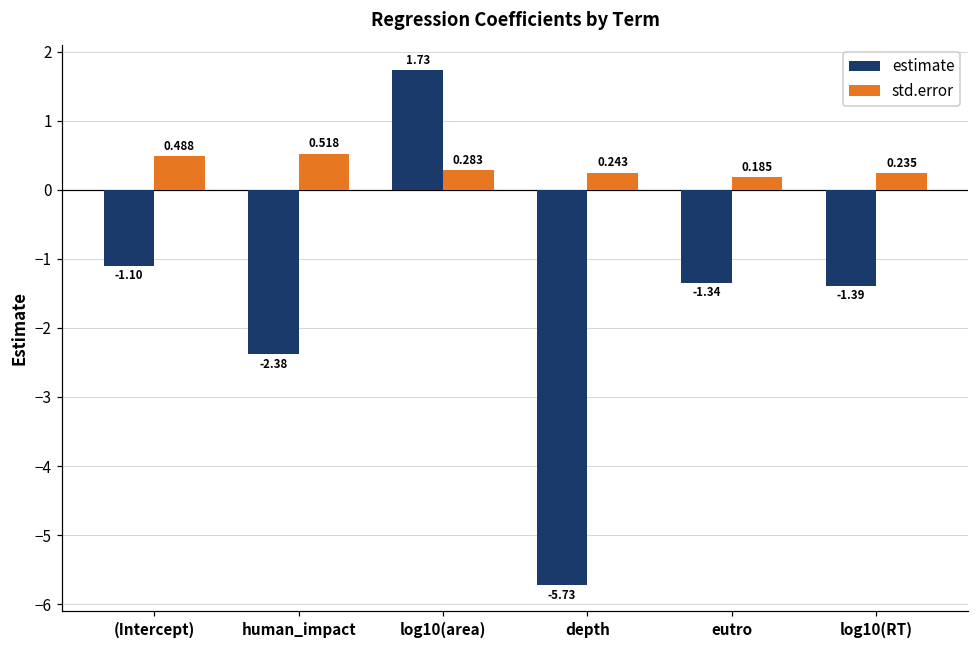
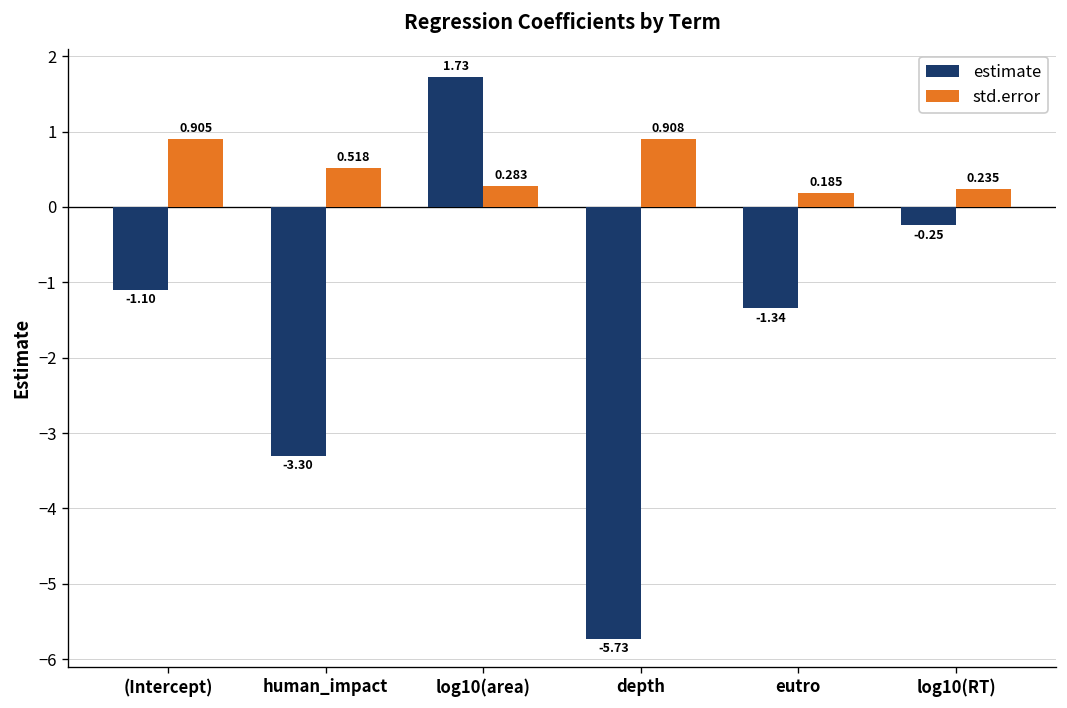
  {
    "estimate": {
      "(Intercept)": -1.10,
-     "human_impact": -2.38,
+     "human_impact": -3.30,
      "log10(area)": 1.73,
      "depth": -5.73,
      "eutro": -1.34,
-     "log10(RT)": -1.39
+     "log10(RT)": -0.25
    },
    "std.error": {
-     "(Intercept)": 0.488,
+     "(Intercept)": 0.905,
      "human_impact": 0.518,
      "log10(area)": 0.283,
-     "depth": 0.243,
+     "depth": 0.908,
      "eutro": 0.185,
      "log10(RT)": 0.235
    }
  }
